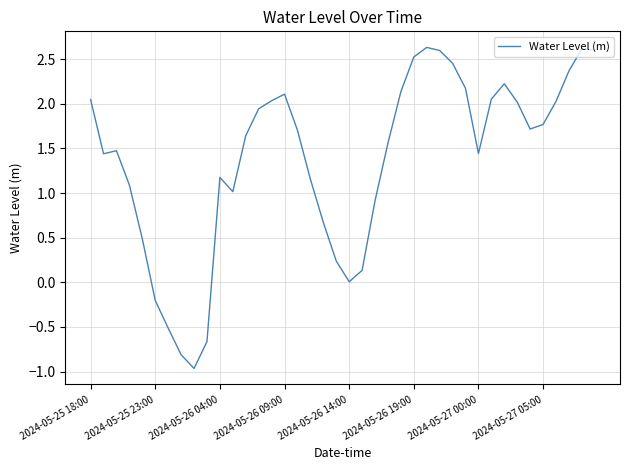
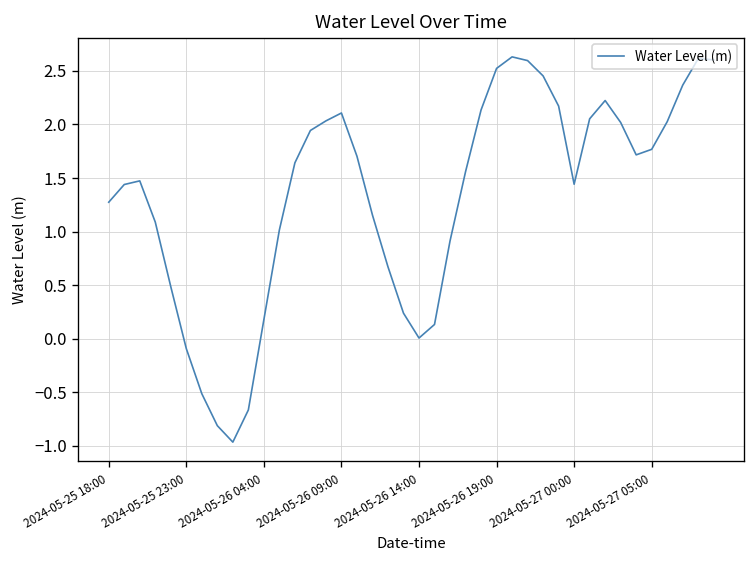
  {
-   "2024-05-25 18:00": 2.0,
-   "2024-05-25 23:00": -0.2,
-   "2024-05-26 04:00": 1.2,
+   "2024-05-25 18:00": 1.3,
+   "2024-05-25 23:00": -0.1,
+   "2024-05-26 04:00": 0.2,
    "2024-05-26 09:00": 2.1,
    "2024-05-26 14:00": 0.0,
    "2024-05-26 19:00": 2.5,
    "2024-05-27 00:00": 1.4,
    "2024-05-27 05:00": 1.8
  }
